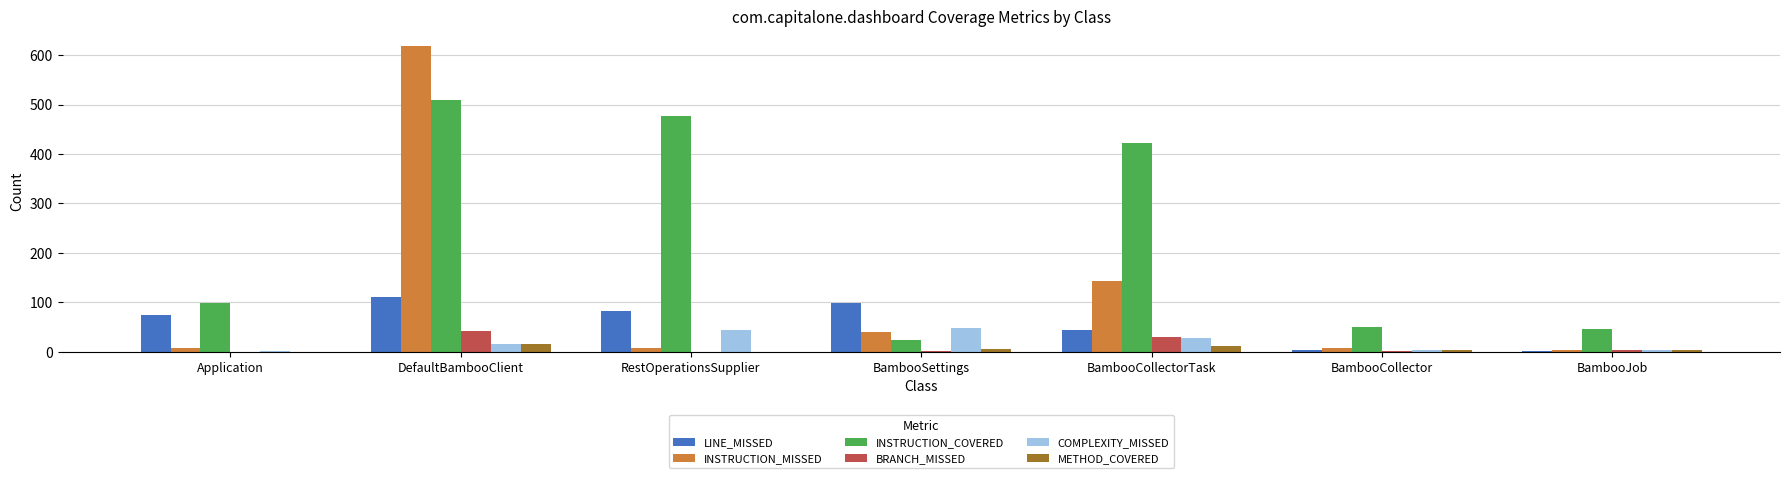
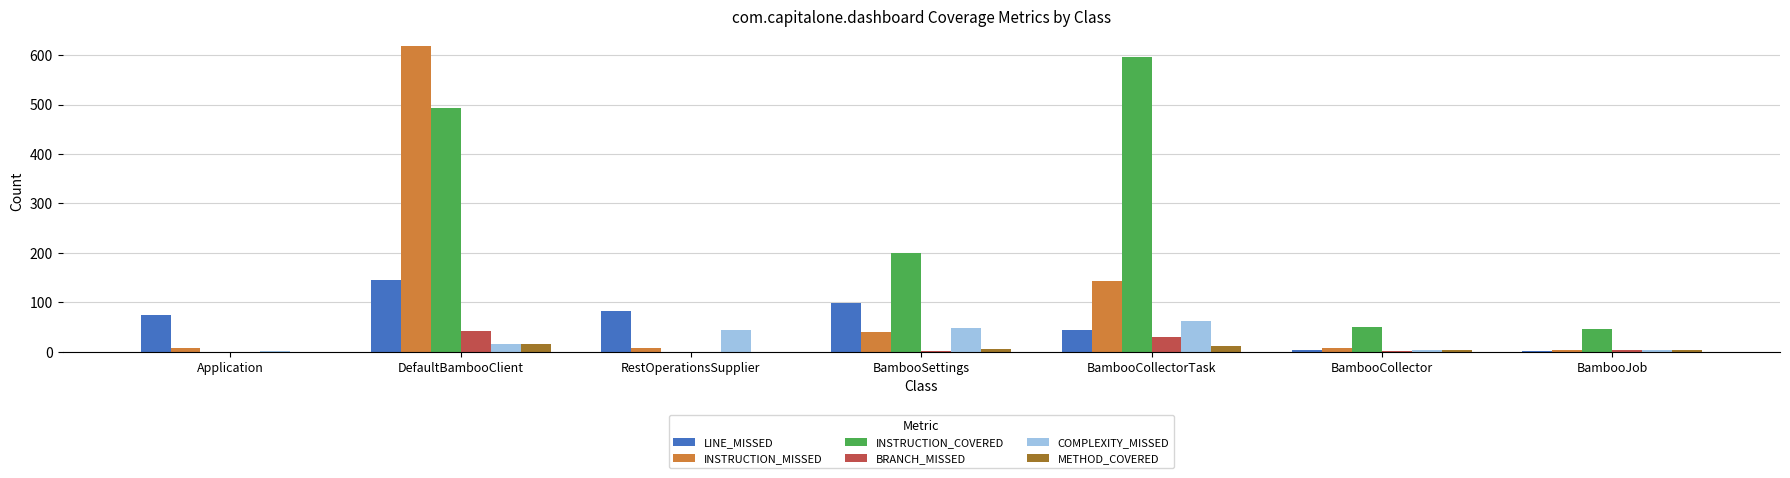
  {
    "LINE_MISSED": {
      "Application": 80,
-     "DefaultBambooClient": 110,
+     "DefaultBambooClient": 150,
      "RestOperationsSupplier": 80,
      "BambooSettings": 100,
      "BambooCollectorTask": 40
    },
    "INSTRUCTION_COVERED": {
-     "Application": 100,
-     "DefaultBambooClient": 510,
-     "RestOperationsSupplier": 480,
-     "BambooSettings": 20,
-     "BambooCollectorTask": 420,
+     "Application": 0,
+     "DefaultBambooClient": 490,
+     "RestOperationsSupplier": 0,
+     "BambooSettings": 200,
+     "BambooCollectorTask": 600,
      "BambooCollector": 50,
      "BambooJob": 50
    },
    "COMPLEXITY_MISSED": {
      "DefaultBambooClient": 20,
      "RestOperationsSupplier": 40,
      "BambooSettings": 50,
-     "BambooCollectorTask": 30
+     "BambooCollectorTask": 60
    }
  }
